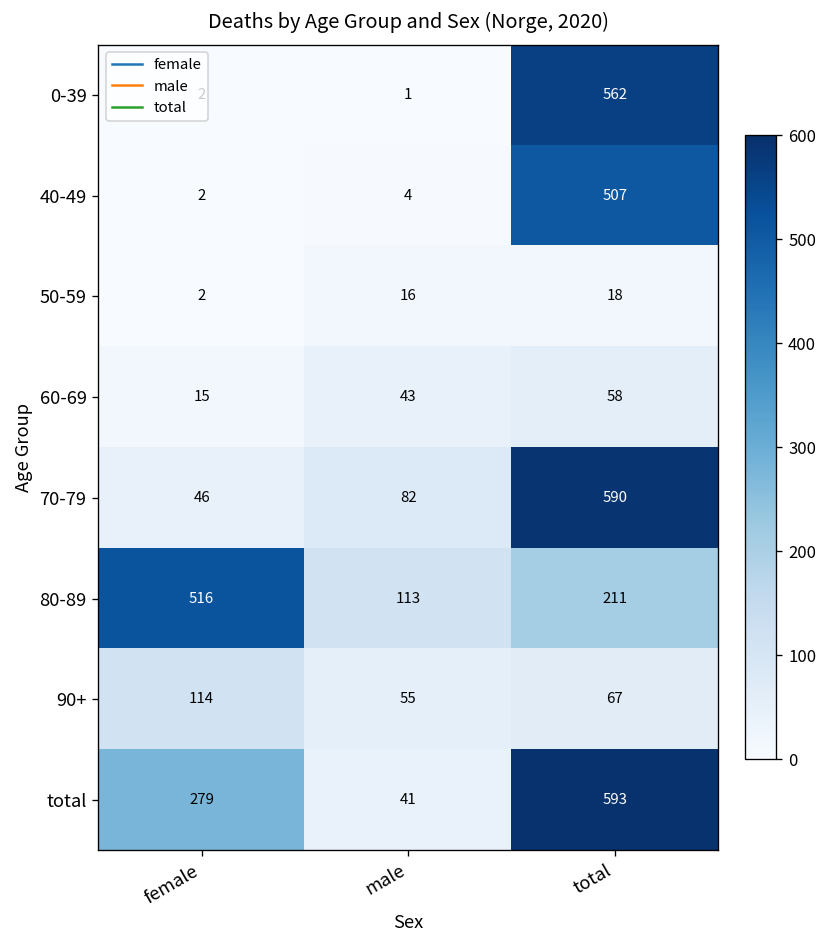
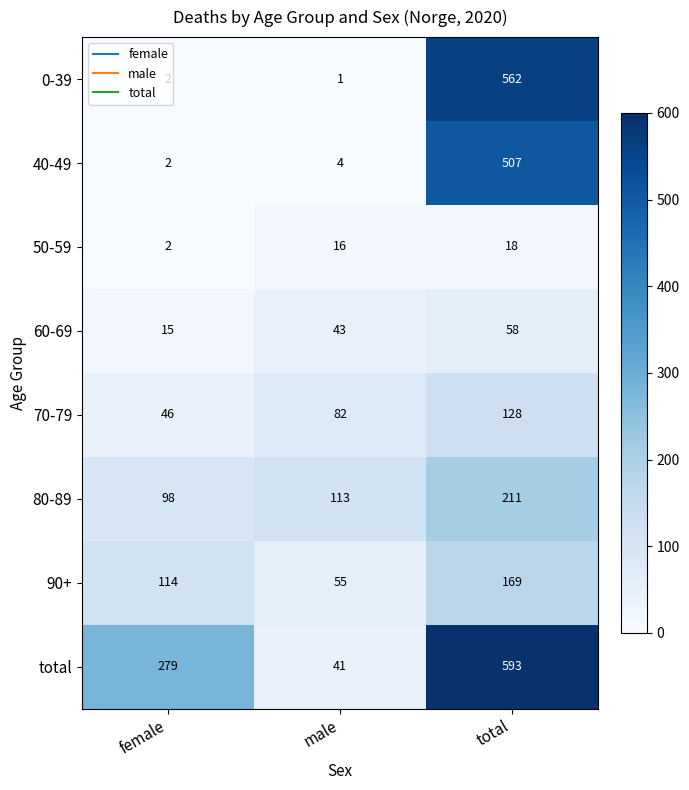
  {
    "0-39": {
      "male": 1,
      "total": 562
    },
    "40-49": {
      "female": 2,
      "male": 4,
      "total": 507
    },
    "50-59": {
      "female": 2,
      "male": 16,
      "total": 18
    },
    "60-69": {
      "female": 15,
      "male": 43,
      "total": 58
    },
    "70-79": {
      "female": 46,
      "male": 82,
-     "total": 590
+     "total": 128
    },
    "80-89": {
-     "female": 516,
+     "female": 98,
      "male": 113,
      "total": 211
    },
    "90+": {
      "female": 114,
      "male": 55,
-     "total": 67
+     "total": 169
    },
    "total": {
      "female": 279,
      "male": 41,
      "total": 593
    }
  }
